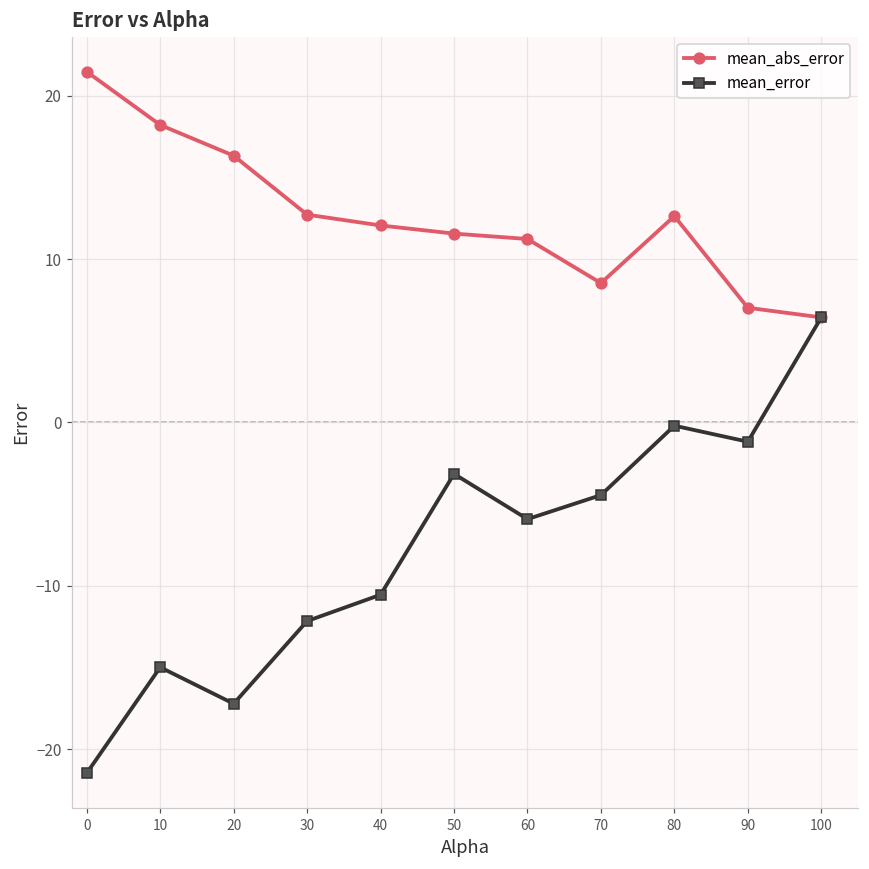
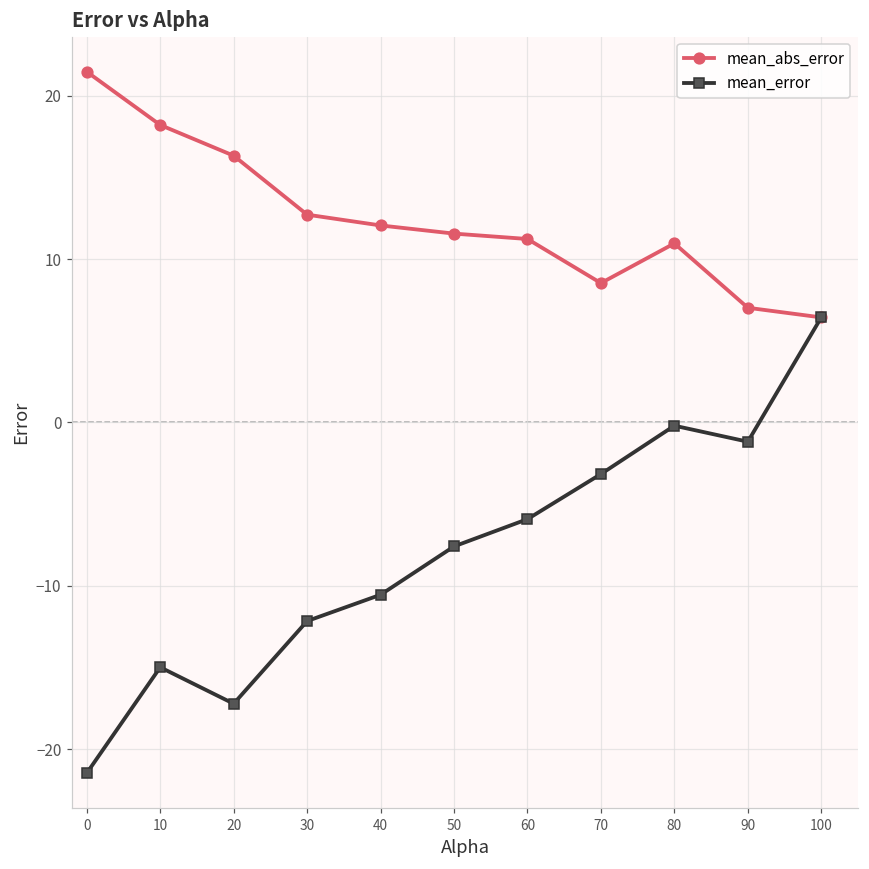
  {
    "mean_abs_error": {
      "0": 21.5,
      "10": 18.2,
      "20": 16.3,
      "30": 12.7,
      "40": 12.1,
      "50": 11.6,
      "60": 11.2,
      "70": 8.5,
-     "80": 12.6,
+     "80": 11.0,
      "90": 7.0
    },
    "mean_error": {
      "0": -21.5,
      "10": -15.0,
      "20": -17.2,
      "30": -12.2,
      "40": -10.6,
-     "50": -3.2,
+     "50": -7.6,
      "60": -5.9,
-     "70": -4.5,
+     "70": -3.2,
      "80": -0.2,
      "90": -1.2
    }
  }
